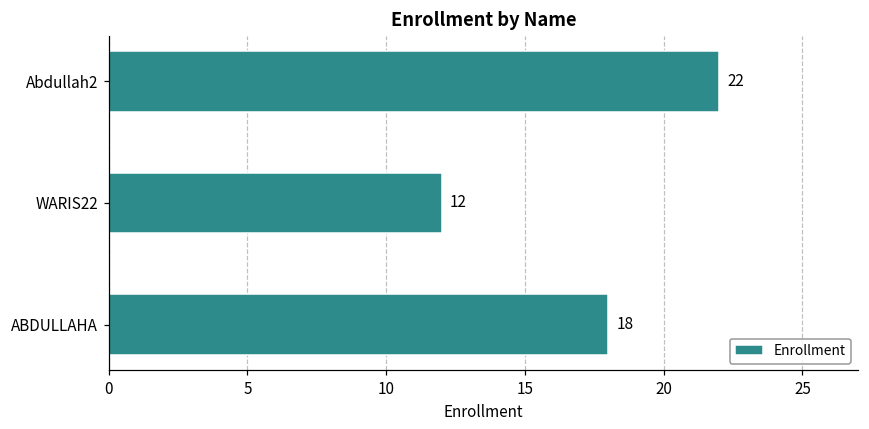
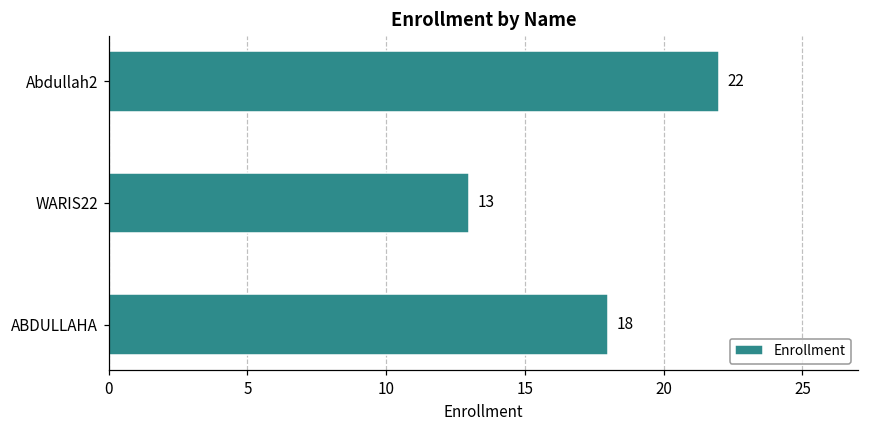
  {
    "Abdullah2": 22,
-   "WARIS22": 12,
+   "WARIS22": 13,
    "ABDULLAHA": 18
  }
